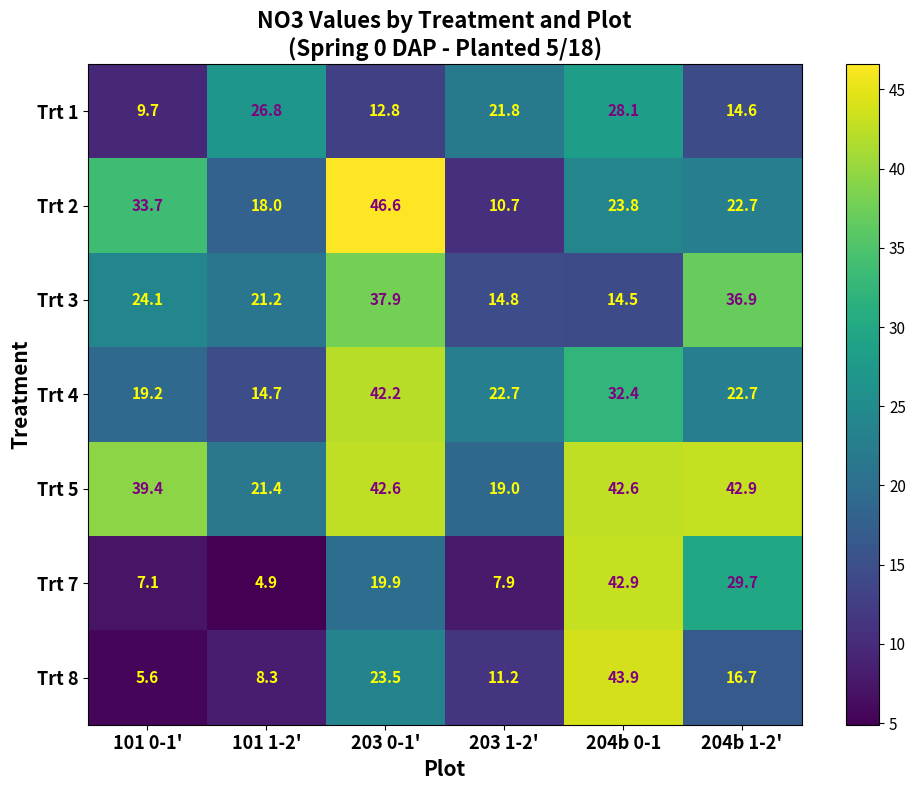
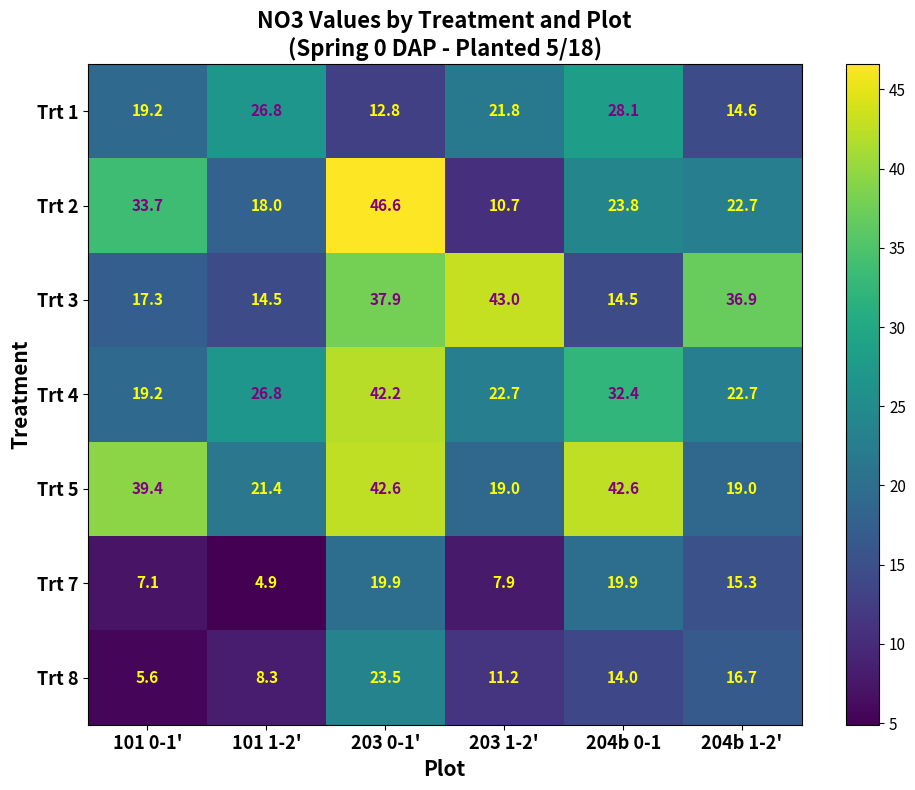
  {
    "Trt 1": {
-     "101 0-1'": 9.7,
+     "101 0-1'": 19.2,
      "101 1-2'": 26.8,
      "203 0-1'": 12.8,
      "203 1-2'": 21.8,
      "204b 0-1": 28.1,
      "204b 1-2'": 14.6
    },
    "Trt 2": {
      "101 0-1'": 33.7,
      "101 1-2'": 18.0,
      "203 0-1'": 46.6,
      "203 1-2'": 10.7,
      "204b 0-1": 23.8,
      "204b 1-2'": 22.7
    },
    "Trt 3": {
-     "101 0-1'": 24.1,
-     "101 1-2'": 21.2,
+     "101 0-1'": 17.3,
+     "101 1-2'": 14.5,
      "203 0-1'": 37.9,
-     "203 1-2'": 14.8,
+     "203 1-2'": 43.0,
      "204b 0-1": 14.5,
      "204b 1-2'": 36.9
    },
    "Trt 4": {
      "101 0-1'": 19.2,
-     "101 1-2'": 14.7,
+     "101 1-2'": 26.8,
      "203 0-1'": 42.2,
      "203 1-2'": 22.7,
      "204b 0-1": 32.4,
      "204b 1-2'": 22.7
    },
    "Trt 5": {
      "101 0-1'": 39.4,
      "101 1-2'": 21.4,
      "203 0-1'": 42.6,
      "203 1-2'": 19.0,
      "204b 0-1": 42.6,
-     "204b 1-2'": 42.9
+     "204b 1-2'": 19.0
    },
    "Trt 7": {
      "101 0-1'": 7.1,
      "101 1-2'": 4.9,
      "203 0-1'": 19.9,
      "203 1-2'": 7.9,
-     "204b 0-1": 42.9,
-     "204b 1-2'": 29.7
+     "204b 0-1": 19.9,
+     "204b 1-2'": 15.3
    },
    "Trt 8": {
      "101 0-1'": 5.6,
      "101 1-2'": 8.3,
      "203 0-1'": 23.5,
      "203 1-2'": 11.2,
-     "204b 0-1": 43.9,
+     "204b 0-1": 14.0,
      "204b 1-2'": 16.7
    }
  }
